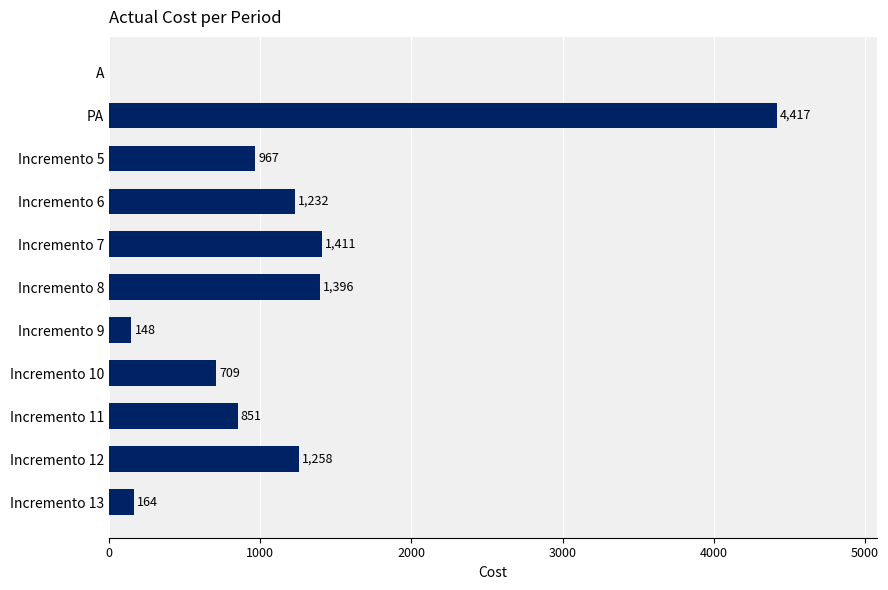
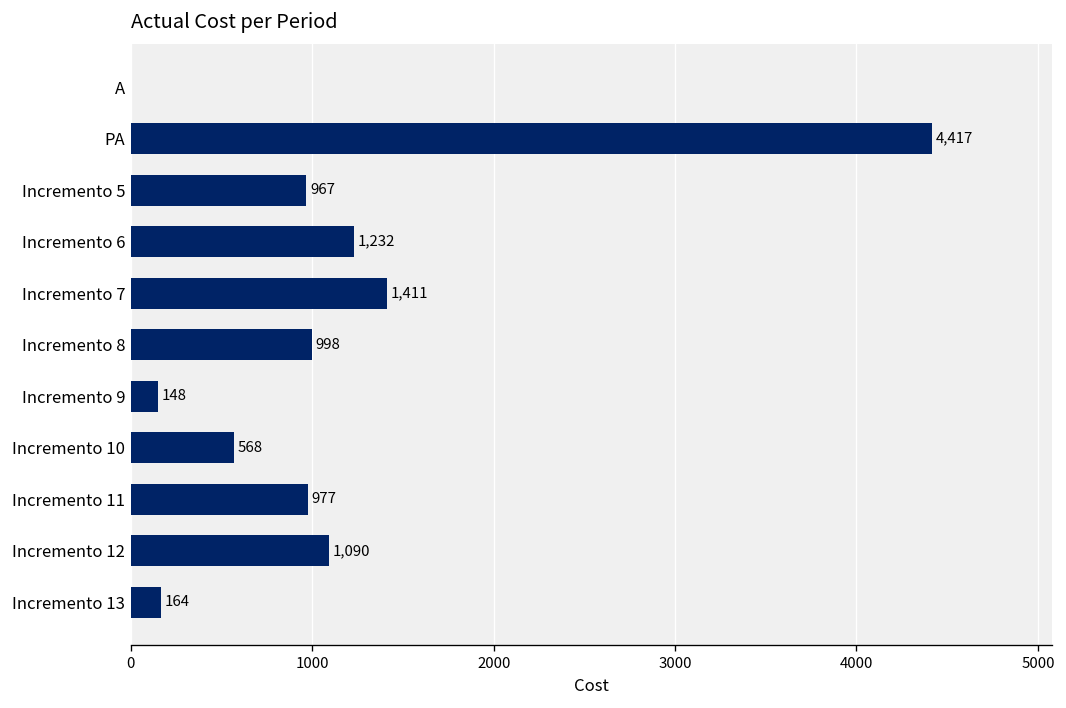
  {
    "PA": "4,417",
    "Incremento 5": "967",
    "Incremento 6": "1,232",
    "Incremento 7": "1,411",
-   "Incremento 8": "1,396",
+   "Incremento 8": "998",
    "Incremento 9": "148",
-   "Incremento 10": "709",
-   "Incremento 11": "851",
-   "Incremento 12": "1,258",
+   "Incremento 10": "568",
+   "Incremento 11": "977",
+   "Incremento 12": "1,090",
    "Incremento 13": "164"
  }
